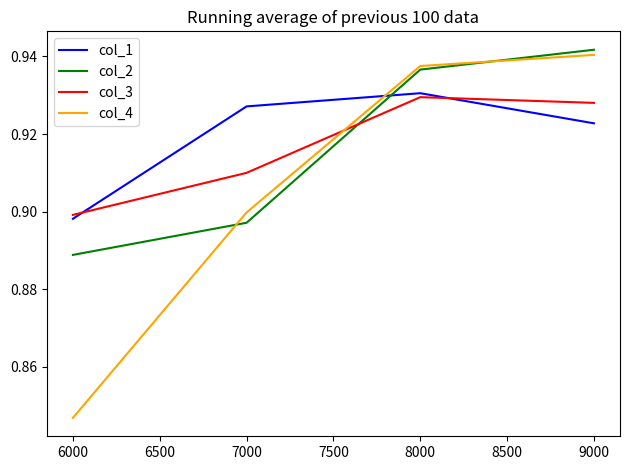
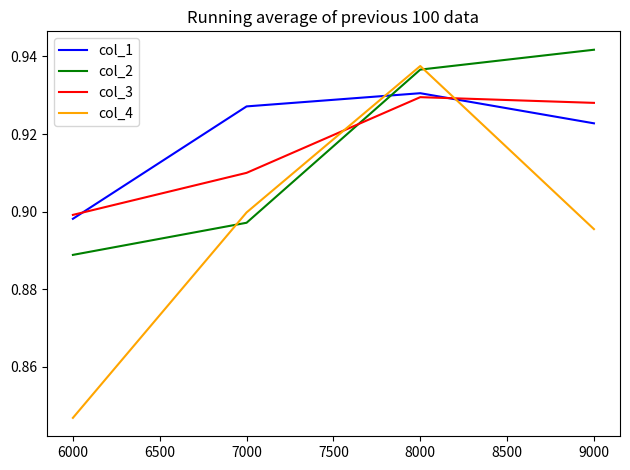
  {
    "col_1": {
      "6000": 0.898,
      "7000": 0.927,
      "8000": 0.931,
      "9000": 0.923
    },
    "col_2": {
      "6000": 0.889,
      "7000": 0.897,
      "8000": 0.937,
      "9000": 0.942
    },
    "col_3": {
      "6000": 0.899,
      "7000": 0.910,
      "8000": 0.930,
      "9000": 0.928
    },
    "col_4": {
      "6000": 0.847,
      "7000": 0.900,
      "8000": 0.938,
-     "9000": 0.940
+     "9000": 0.896
    }
  }
